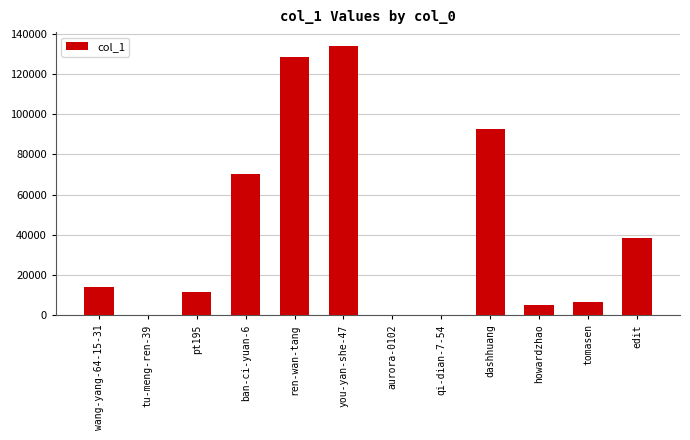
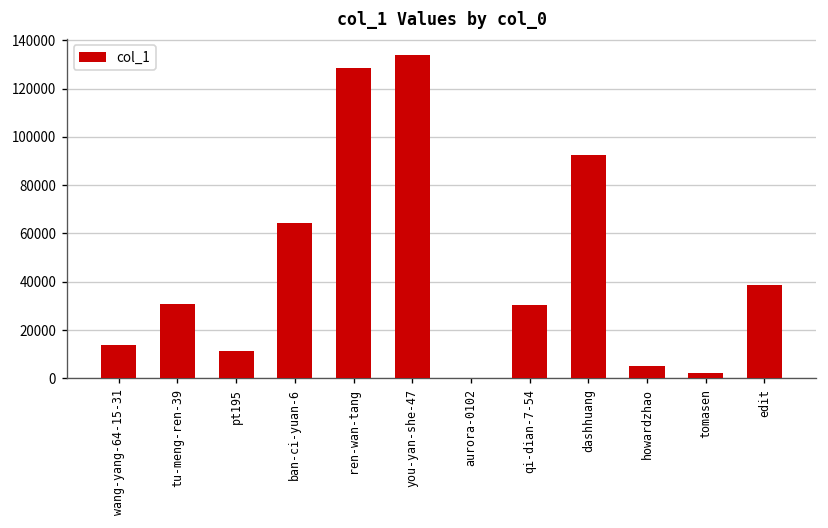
  {
    "wang-yang-64-15-31": 14000,
-   "tu-meng-ren-39": 0,
+   "tu-meng-ren-39": 31000,
    "pt195": 11000,
-   "ban-ci-yuan-6": 70000,
+   "ban-ci-yuan-6": 64000,
    "ren-wan-tang": 128000,
    "you-yan-she-47": 134000,
-   "qi-dian-7-54": 0,
+   "qi-dian-7-54": 30000,
    "dashhuang": 92000,
    "howardzhao": 5000,
-   "tomasen": 6000,
+   "tomasen": 2000,
    "edit": 39000
  }
